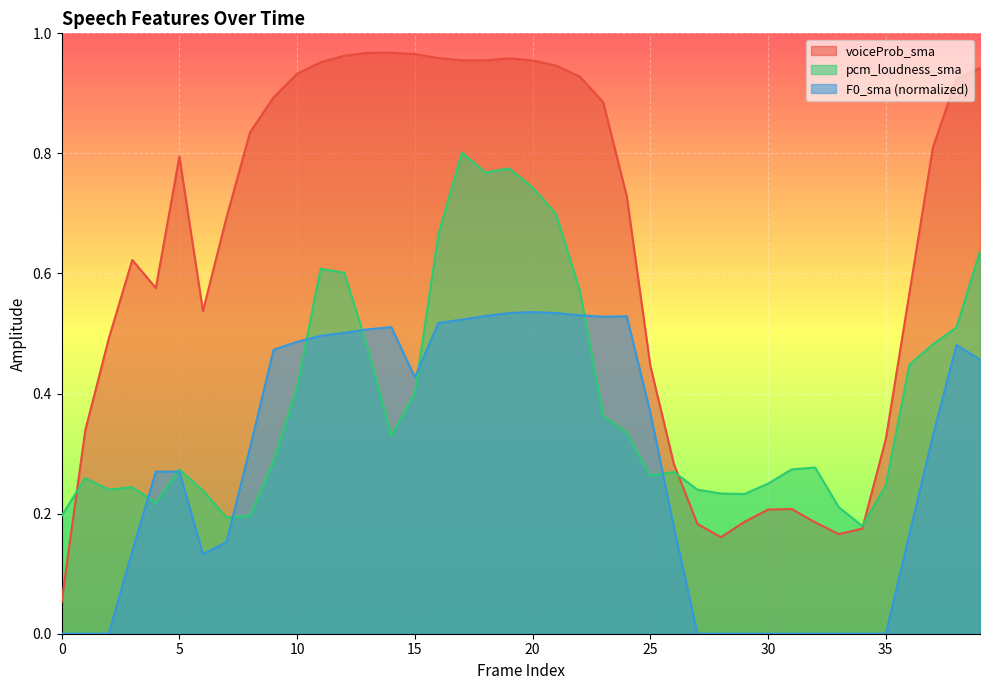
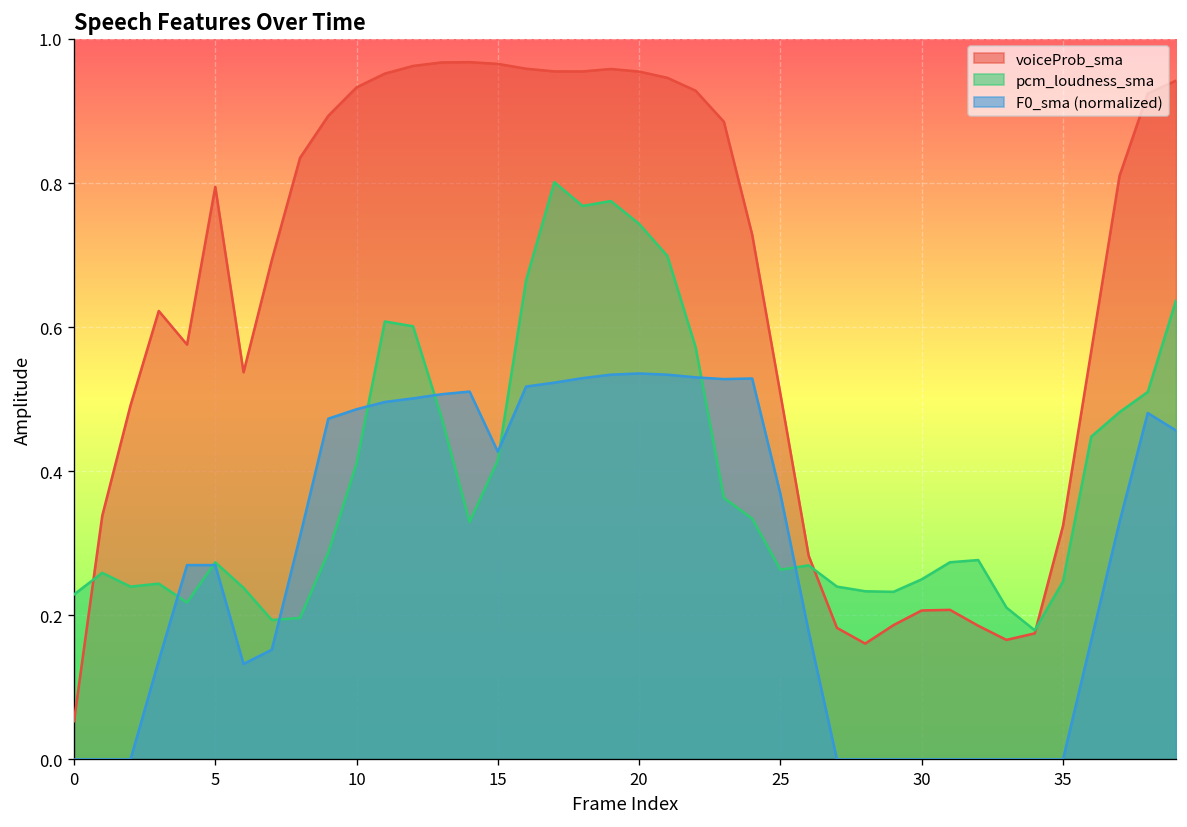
  {
    "voiceProb_sma": {
      "0": 0.05,
      "5": 0.79,
      "10": 0.93,
      "15": 0.97,
      "20": 0.95,
-     "25": 0.45,
+     "25": 0.51,
      "30": 0.21,
      "35": 0.32
    },
    "pcm_loudness_sma": {
-     "0": 0.20,
+     "0": 0.23,
      "10": 0.41,
-     "15": 0.40,
+     "15": 0.42,
      "20": 0.74,
      "25": 0.26,
      "30": 0.25,
      "35": 0.25
    },
    "F0_sma (normalized)": {
      "0": 0.00,
      "10": 0.49,
      "15": 0.43,
      "20": 0.54,
      "25": 0.37,
      "30": 0.00,
      "35": 0.00
    }
  }
